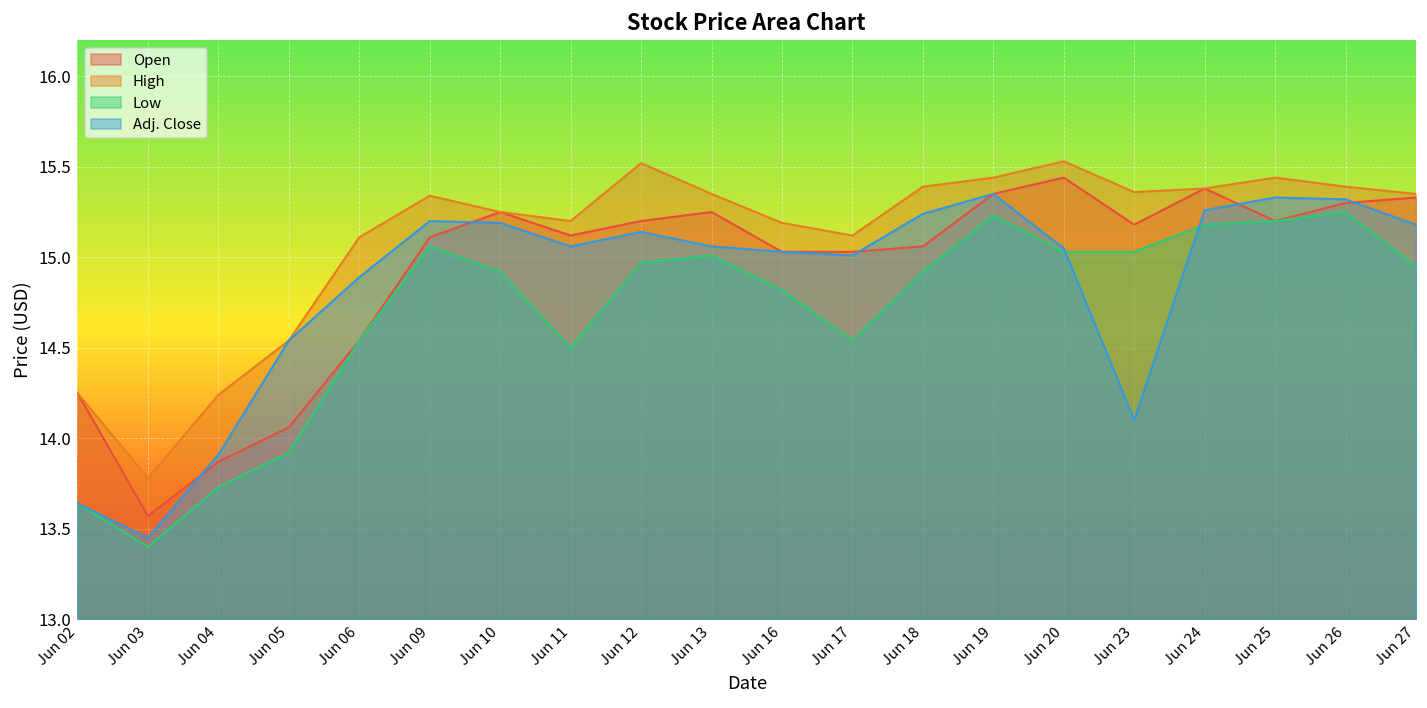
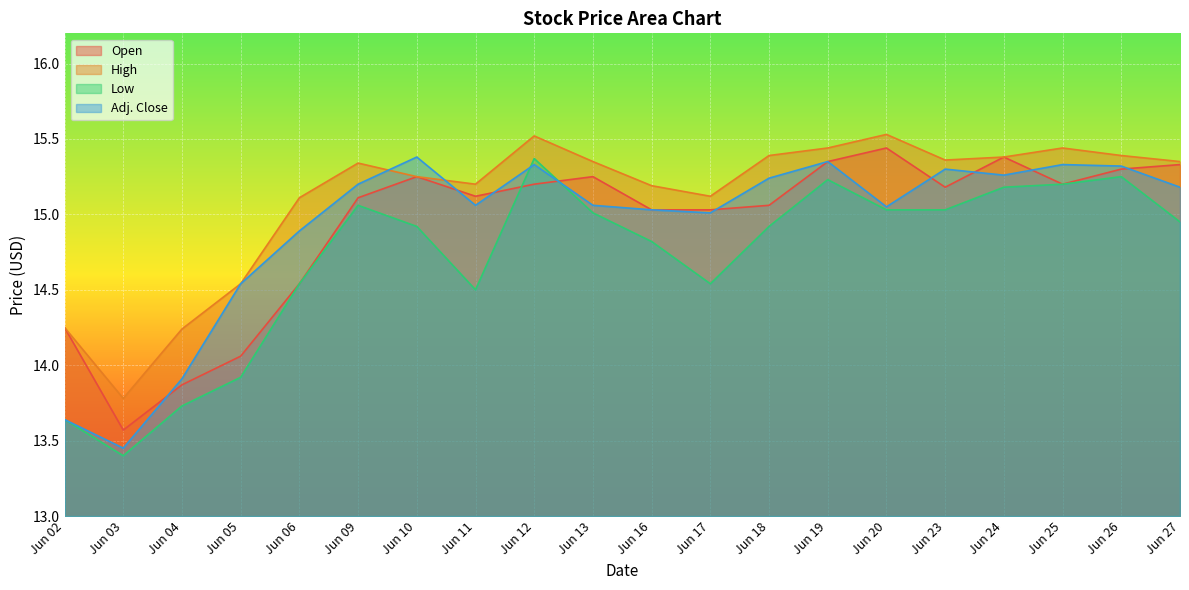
  {
    "Low": {
      "Jun 03": 13.40,
      "Jun 04": 13.73,
      "Jun 05": 13.92,
      "Jun 09": 15.06,
      "Jun 10": 14.92,
      "Jun 11": 14.50,
-     "Jun 12": 14.97,
+     "Jun 12": 15.37,
      "Jun 13": 15.01,
      "Jun 16": 14.82,
      "Jun 17": 14.54,
      "Jun 18": 14.92,
      "Jun 19": 15.23,
      "Jun 20": 15.03,
      "Jun 23": 15.03,
      "Jun 24": 15.18,
      "Jun 26": 15.25,
      "Jun 27": 14.95
    },
    "Adj. Close": {
      "Jun 03": 13.45,
      "Jun 04": 13.91,
      "Jun 06": 14.89,
      "Jun 09": 15.20,
-     "Jun 10": 15.19,
+     "Jun 10": 15.38,
      "Jun 11": 15.06,
-     "Jun 12": 15.14,
+     "Jun 12": 15.33,
      "Jun 13": 15.06,
      "Jun 17": 15.01,
      "Jun 18": 15.24,
      "Jun 20": 15.05,
-     "Jun 23": 14.1,
+     "Jun 23": 15.3,
      "Jun 24": 15.26,
      "Jun 25": 15.33,
      "Jun 26": 15.32,
      "Jun 27": 15.18
    }
  }
